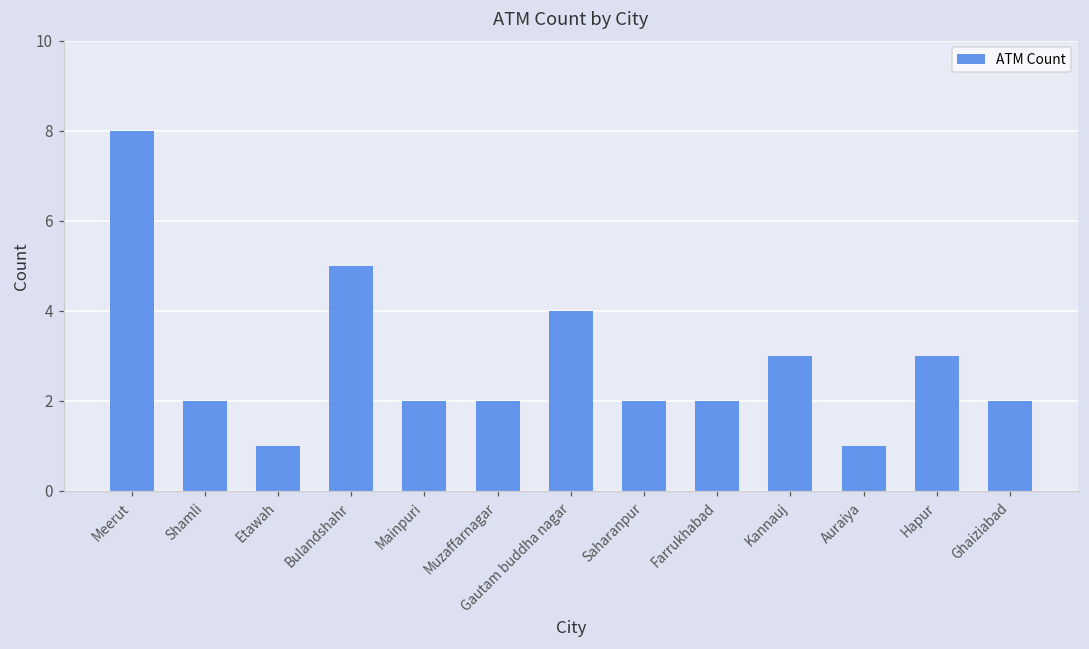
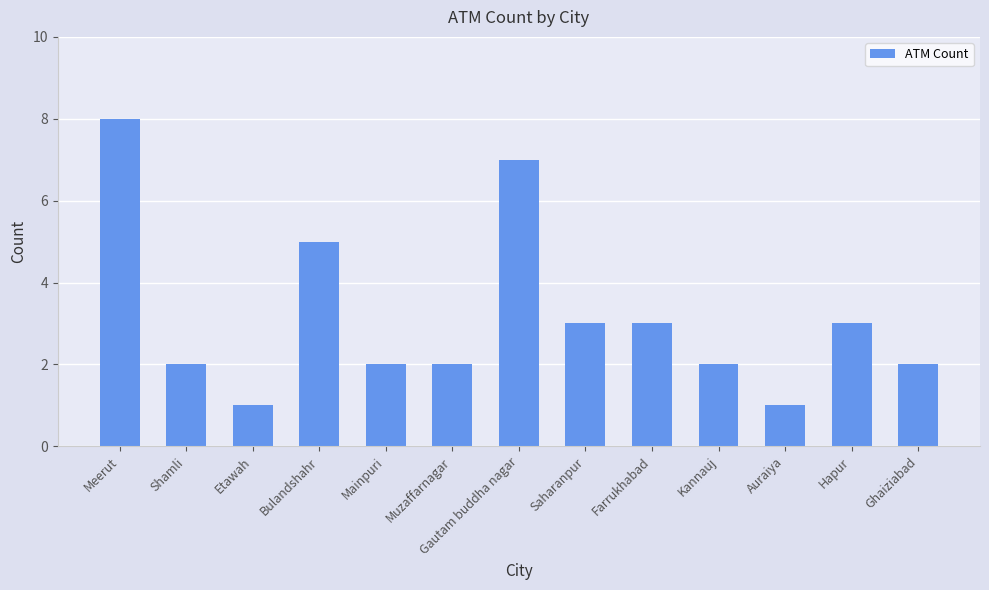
  {
    "Meerut": 8,
    "Shamli": 2,
    "Etawah": 1,
    "Bulandshahr": 5,
    "Mainpuri": 2,
    "Muzaffarnagar": 2,
-   "Gautam buddha nagar": 4,
-   "Saharanpur": 2,
-   "Farrukhabad": 2,
-   "Kannauj": 3,
+   "Gautam buddha nagar": 7,
+   "Saharanpur": 3,
+   "Farrukhabad": 3,
+   "Kannauj": 2,
    "Auraiya": 1,
    "Hapur": 3,
    "Ghaiziabad": 2
  }
